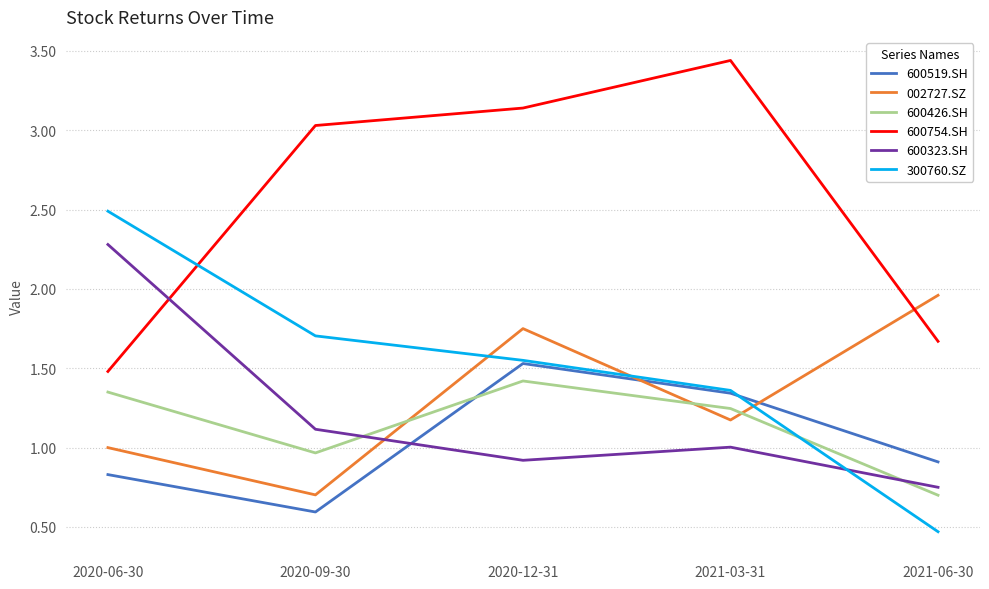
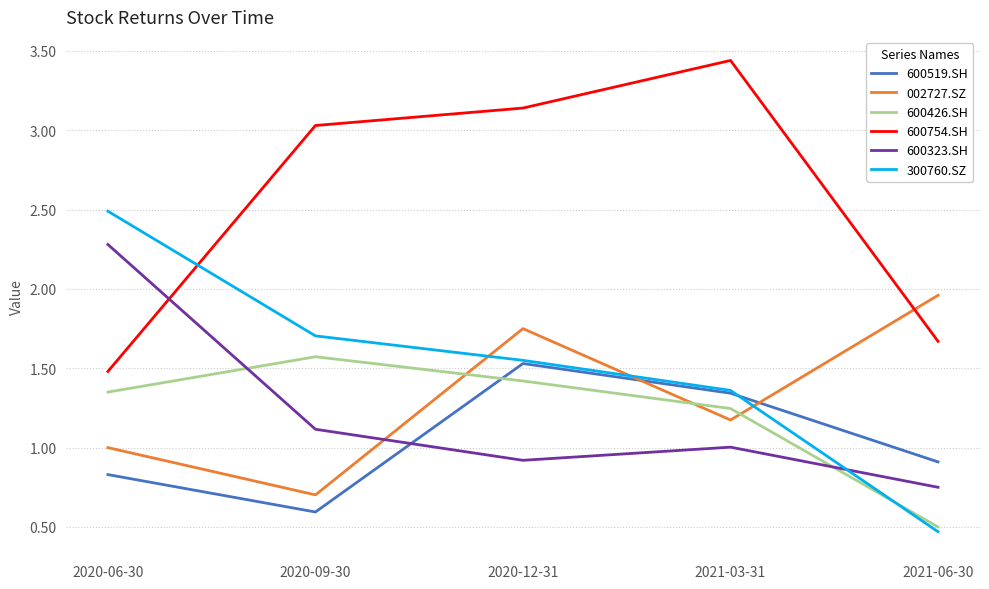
  {
    "600519.SH": {
      "2020-06-30": 0.83,
      "2020-09-30": 0.59,
      "2020-12-31": 1.53,
      "2021-03-31": 1.34,
      "2021-06-30": 0.91
    },
    "002727.SZ": {
      "2020-06-30": 1.00,
      "2020-09-30": 0.70,
      "2020-12-31": 1.75,
      "2021-03-31": 1.17,
      "2021-06-30": 1.96
    },
    "600426.SH": {
      "2020-06-30": 1.35,
-     "2020-09-30": 0.97,
+     "2020-09-30": 1.57,
      "2020-12-31": 1.42,
      "2021-03-31": 1.25,
-     "2021-06-30": 0.7
+     "2021-06-30": 0.5
    },
    "600754.SH": {
      "2020-06-30": 1.48,
      "2020-09-30": 3.03,
      "2020-12-31": 3.14,
      "2021-03-31": 3.44,
      "2021-06-30": 1.67
    },
    "600323.SH": {
      "2020-06-30": 2.28,
      "2020-09-30": 1.12,
      "2020-12-31": 0.92,
      "2021-03-31": 1.00,
      "2021-06-30": 0.75
    },
    "300760.SZ": {
      "2020-06-30": 2.49,
      "2020-09-30": 1.70,
      "2020-12-31": 1.55,
      "2021-03-31": 1.36,
      "2021-06-30": 0.47
    }
  }
